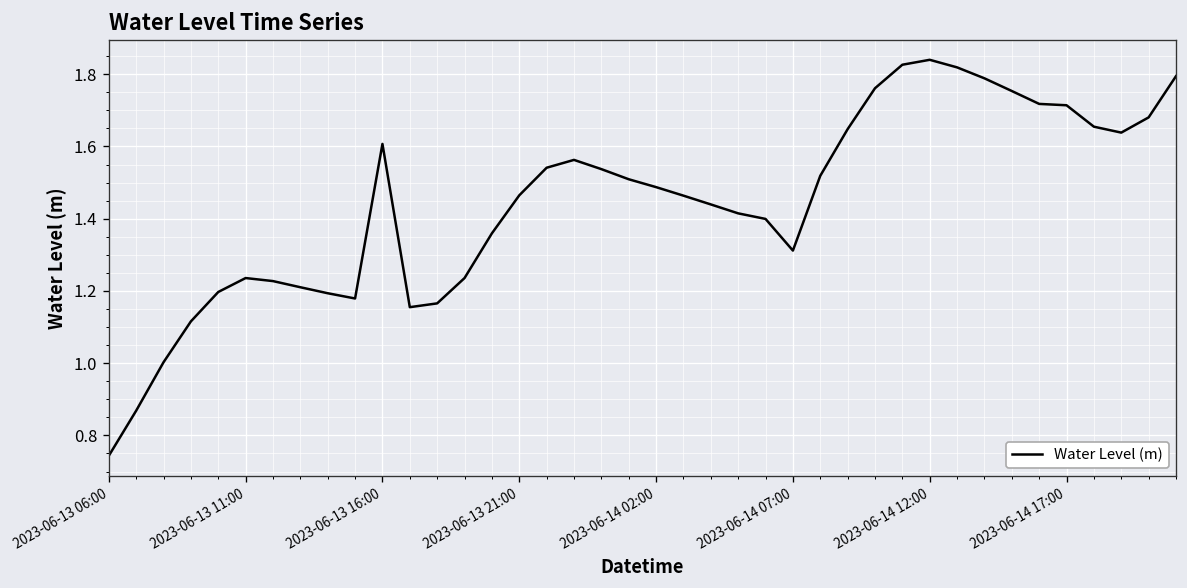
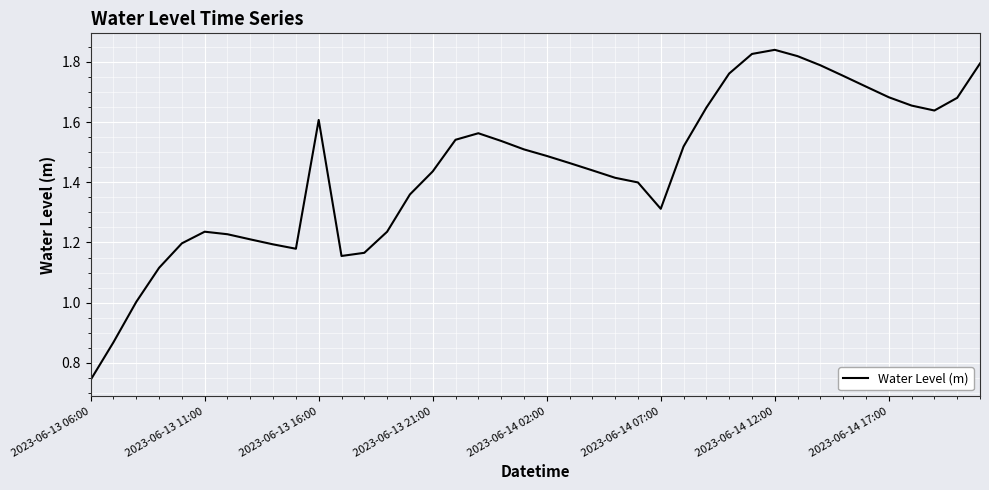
  {
    "2023-06-13 06:00": 0.74,
    "2023-06-13 11:00": 1.24,
    "2023-06-13 16:00": 1.61,
-   "2023-06-13 21:00": 1.46,
+   "2023-06-13 21:00": 1.44,
    "2023-06-14 02:00": 1.49,
    "2023-06-14 07:00": 1.31,
    "2023-06-14 12:00": 1.84,
-   "2023-06-14 17:00": 1.71
+   "2023-06-14 17:00": 1.68
  }
